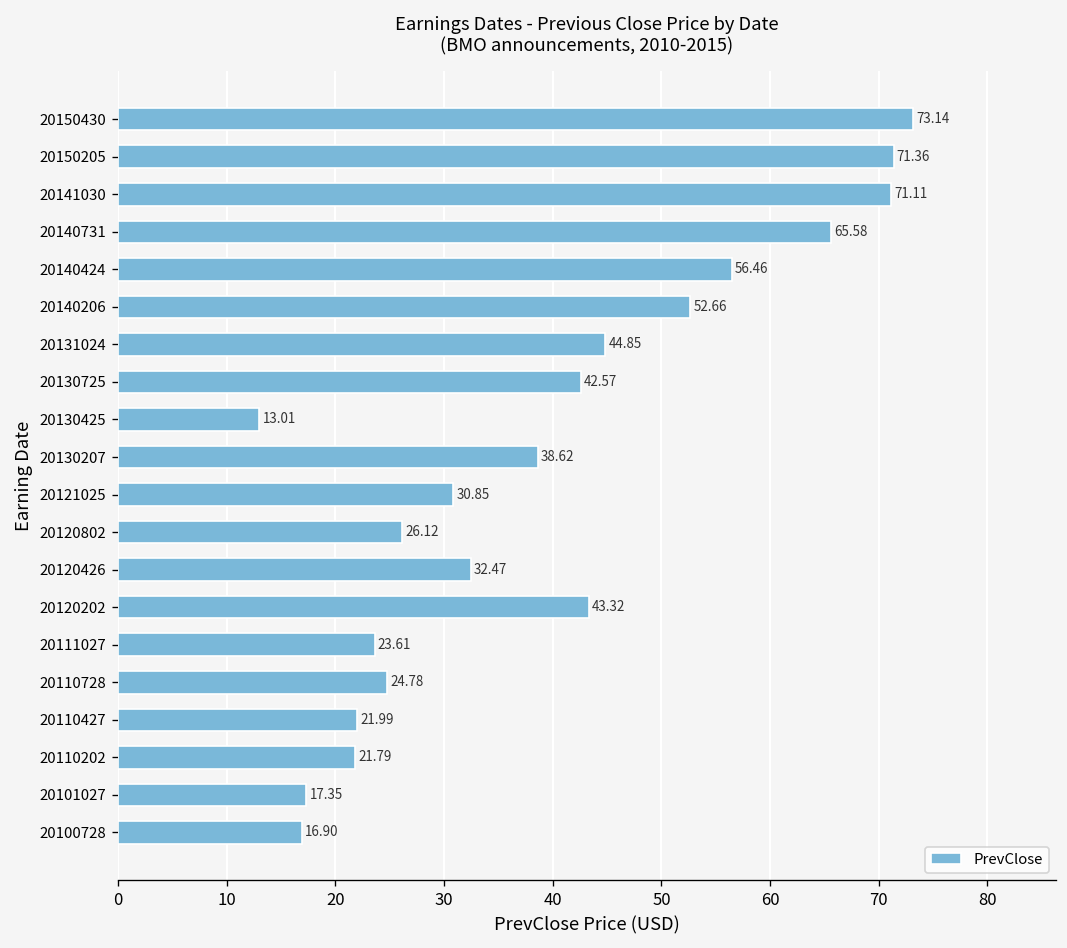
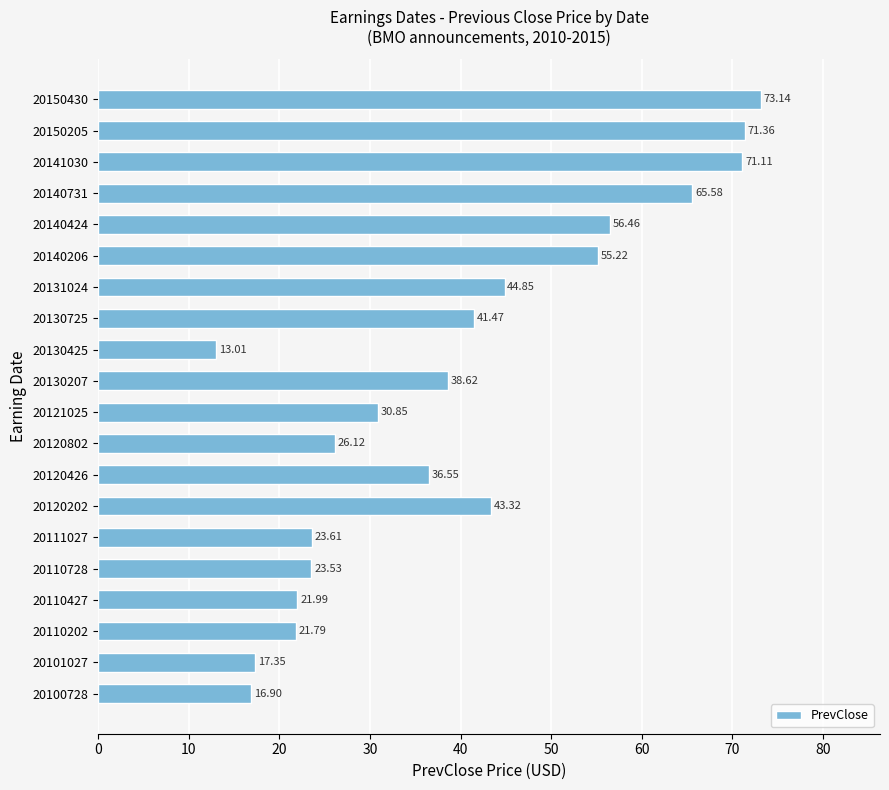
  {
    "20150430": 73.14,
    "20150205": 71.36,
    "20141030": 71.11,
    "20140731": 65.58,
    "20140424": 56.46,
-   "20140206": 52.66,
+   "20140206": 55.22,
    "20131024": 44.85,
-   "20130725": 42.57,
+   "20130725": 41.47,
    "20130425": 13.01,
    "20130207": 38.62,
    "20121025": 30.85,
    "20120802": 26.12,
-   "20120426": 32.47,
+   "20120426": 36.55,
    "20120202": 43.32,
    "20111027": 23.61,
-   "20110728": 24.78,
+   "20110728": 23.53,
    "20110427": 21.99,
    "20110202": 21.79,
    "20101027": 17.35,
    "20100728": 16.90
  }
